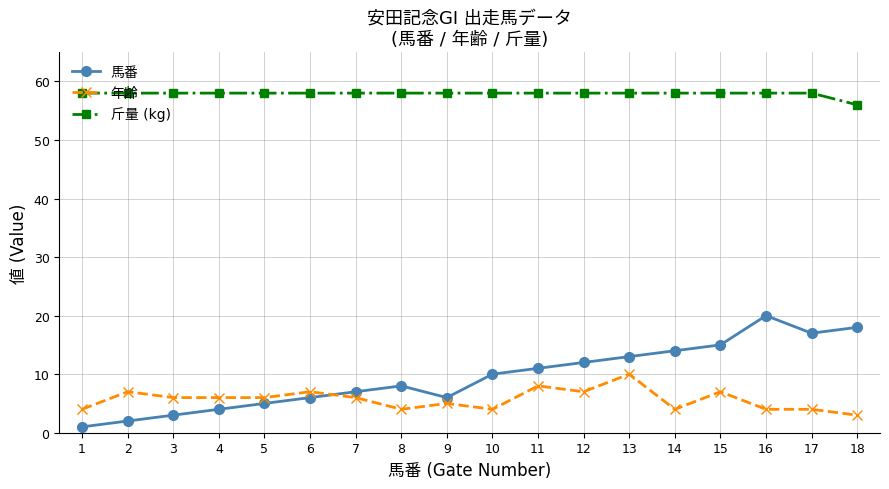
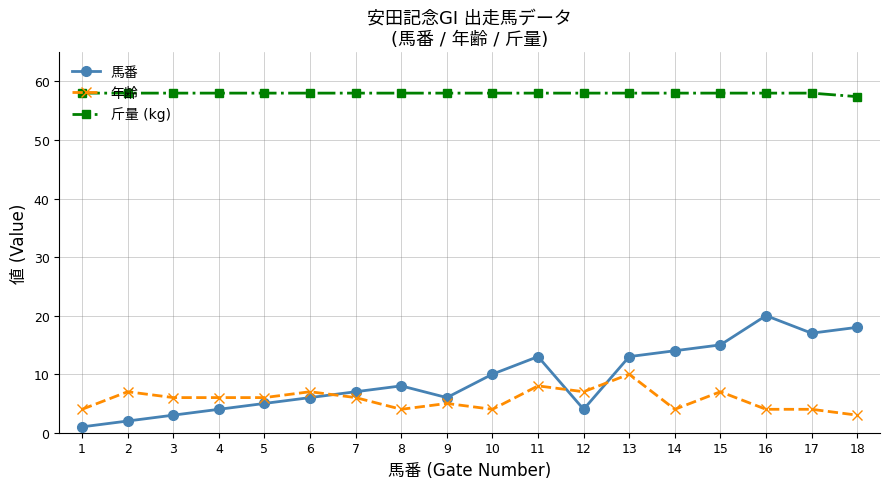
  {
    "馬番": {
      "1": 1,
      "2": 2,
      "3": 3,
      "4": 4,
      "5": 5,
      "6": 6,
      "7": 7,
      "8": 8,
      "9": 6,
      "10": 10,
-     "11": 11,
-     "12": 12,
+     "11": 13,
+     "12": 4,
      "13": 13,
      "14": 14,
      "15": 15,
      "16": 20,
      "17": 17,
      "18": 18
    },
    "年齢": {
      "1": 4,
      "2": 7,
      "3": 6,
      "4": 6,
      "5": 6,
      "6": 7,
      "7": 6,
      "8": 4,
      "9": 5,
      "10": 4,
      "11": 8,
      "12": 7,
      "13": 10,
      "14": 4,
      "15": 7,
      "16": 4,
      "17": 4,
      "18": 3
    },
    "斤量 (kg)": {
      "1": 58,
      "2": 58,
      "3": 58,
      "4": 58,
      "5": 58,
      "6": 58,
      "7": 58,
      "8": 58,
      "9": 58,
      "10": 58,
      "11": 58,
      "12": 58,
      "13": 58,
      "14": 58,
      "15": 58,
      "16": 58,
      "17": 58,
-     "18": 56
+     "18": 57
    }
  }
